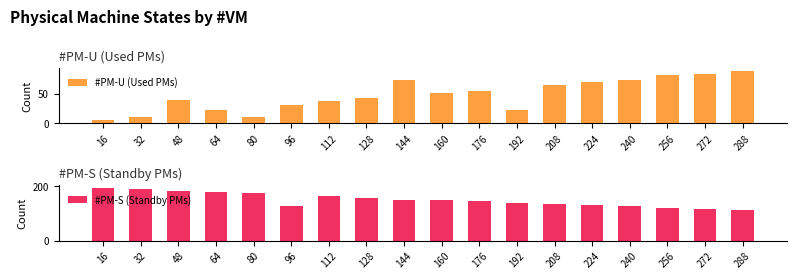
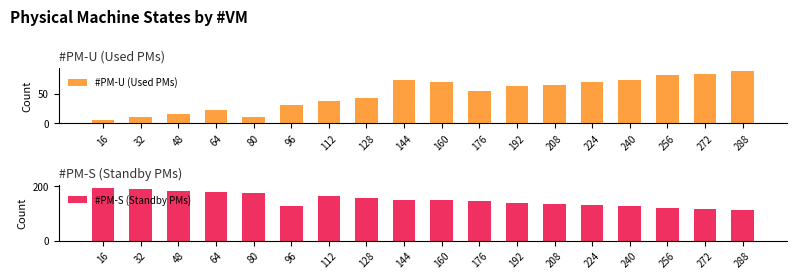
  {
    "#PM-U (Used PMs)": {
      "16": 10,
      "32": 10,
-     "48": 40,
+     "48": 20,
      "64": 20,
      "80": 10,
      "96": 30,
      "112": 40,
      "128": 40,
      "144": 70,
-     "160": 50,
+     "160": 70,
      "176": 60,
-     "192": 20,
+     "192": 60,
      "208": 70,
      "224": 70,
      "240": 70,
      "256": 80,
      "272": 80,
      "288": 90
    },
    "#PM-S (Standby PMs)": {
      "16": 190,
      "32": 190,
      "48": 180,
      "64": 180,
      "80": 170,
      "96": 130,
      "112": 160,
      "128": 160,
      "144": 150,
      "160": 150,
      "176": 150,
      "192": 140,
      "208": 140,
      "224": 130,
      "240": 130,
      "256": 120,
      "272": 120,
      "288": 110
    }
  }
